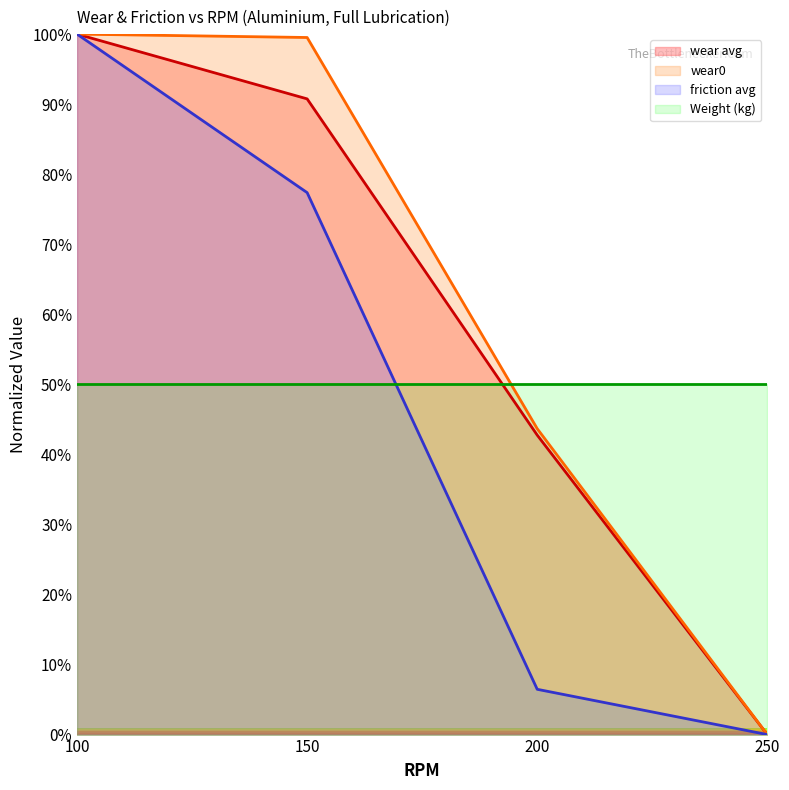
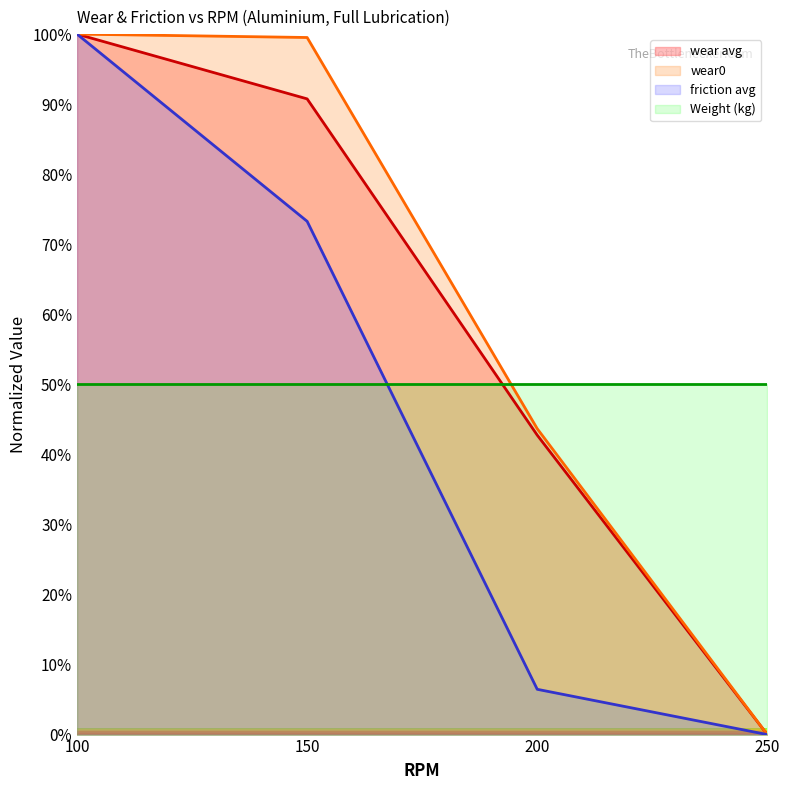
  {
    "friction avg": {
-     "150": "77%",
+     "150": "73%",
      "200": "6%"
    },
    "Weight (kg)": {
      "100": "50%",
      "150": "50%",
      "200": "50%",
      "250": "50%"
    }
  }
